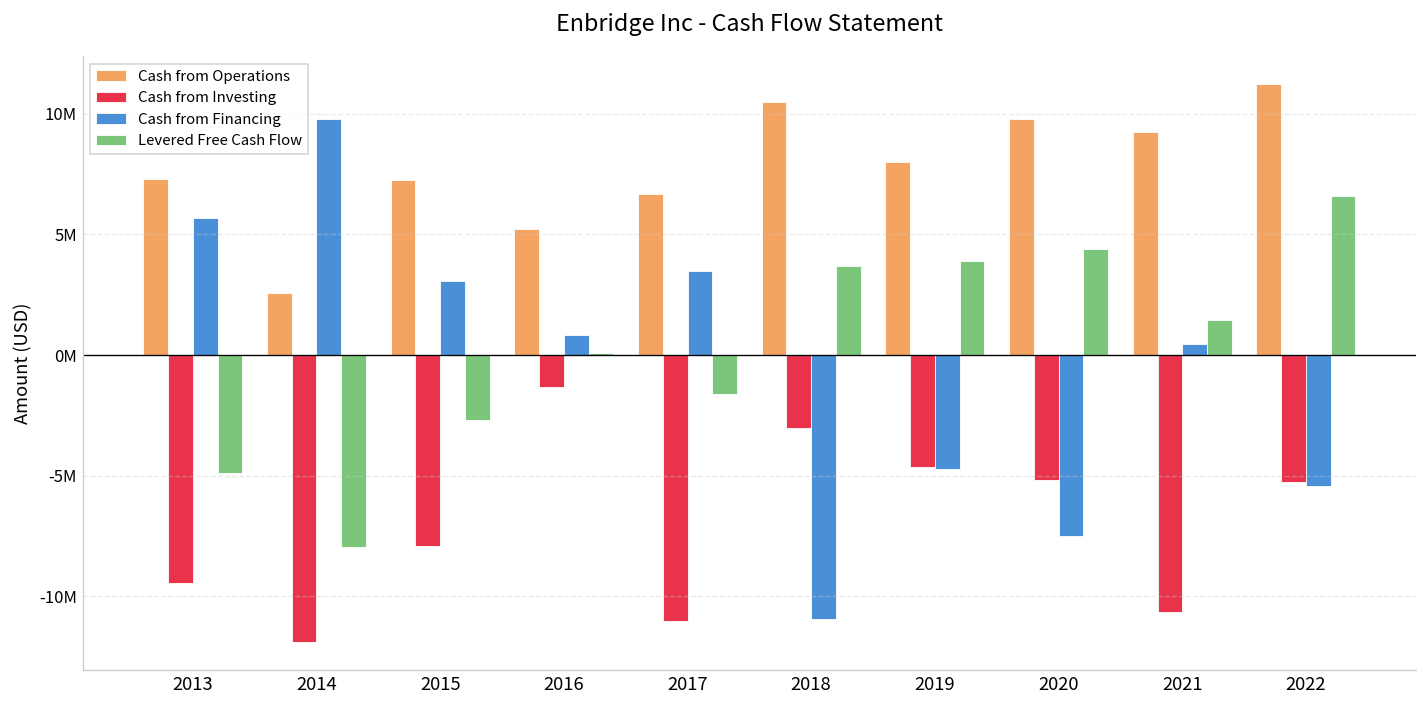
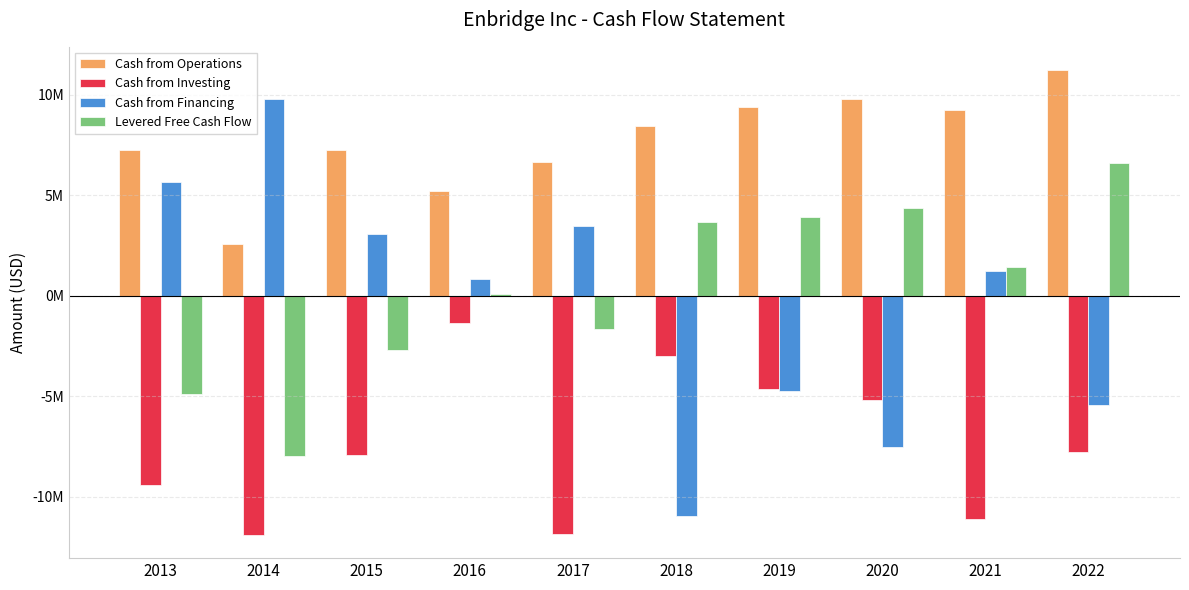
  {
    "Cash from Operations": {
      "2013": 7300000,
      "2014": 2600000,
      "2015": 7200000,
      "2016": 5200000,
      "2017": 6700000,
-     "2018": 10500000,
-     "2019": 8000000,
+     "2018": 8500000,
+     "2019": 9400000,
      "2020": 9800000,
      "2021": 9300000,
      "2022": 11200000
    },
    "Cash from Investing": {
      "2013": -9400000,
      "2014": -11900000,
      "2015": -7900000,
      "2016": -1300000,
-     "2017": -11000000,
+     "2017": -11800000,
      "2018": -3000000,
      "2019": -4700000,
      "2020": -5200000,
-     "2021": -10700000,
-     "2022": -5300000
+     "2021": -11100000,
+     "2022": -7800000
    },
    "Cash from Financing": {
      "2013": 5700000,
      "2014": 9800000,
      "2015": 3100000,
      "2016": 800000,
      "2017": 3500000,
      "2018": -10900000,
      "2019": -4700000,
      "2020": -7500000,
-     "2021": 400000,
+     "2021": 1200000,
      "2022": -5400000
    },
    "Levered Free Cash Flow": {
      "2013": -4900000,
      "2014": -8000000,
      "2015": -2700000,
      "2017": -1600000,
      "2018": 3700000,
      "2019": 3900000,
      "2020": 4400000,
      "2021": 1400000,
      "2022": 6600000
    }
  }
